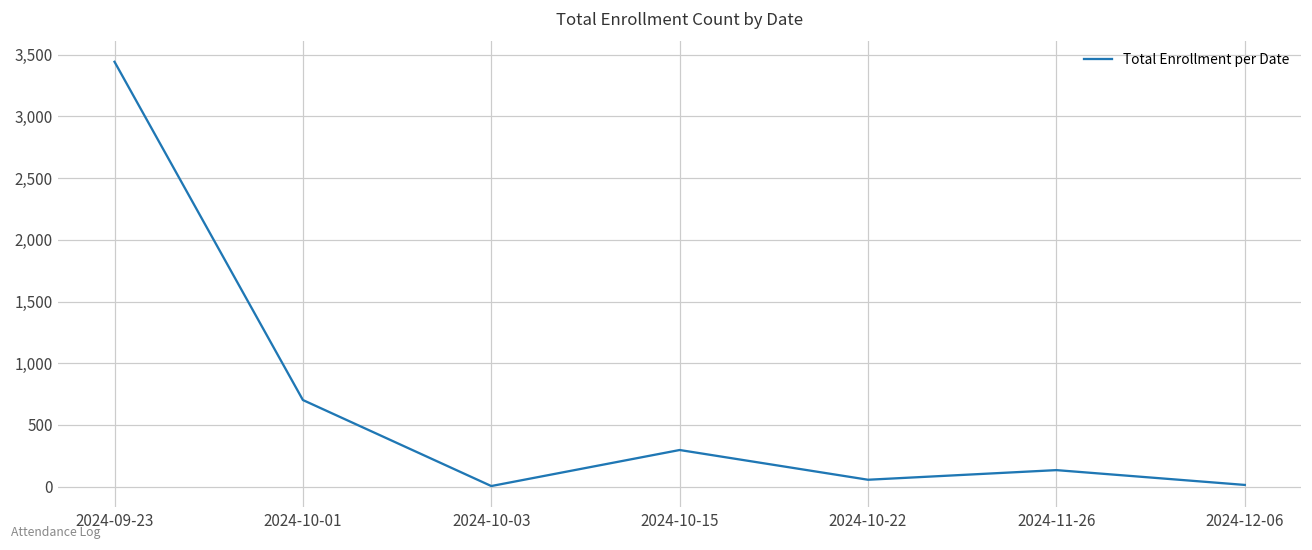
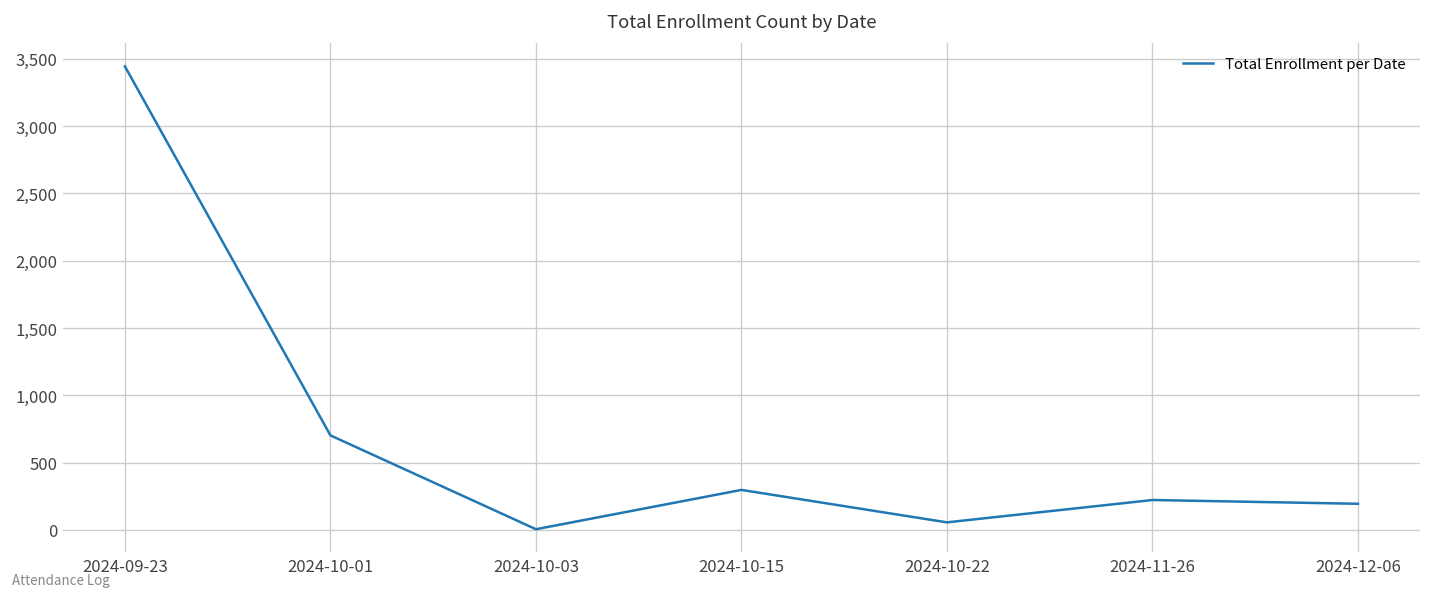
  {
    "2024-09-23": "3,440",
    "2024-10-01": "700",
    "2024-10-03": "10",
    "2024-10-15": "300",
    "2024-10-22": "60",
-   "2024-11-26": "130",
-   "2024-12-06": "10"
+   "2024-11-26": "220",
+   "2024-12-06": "190"
  }
